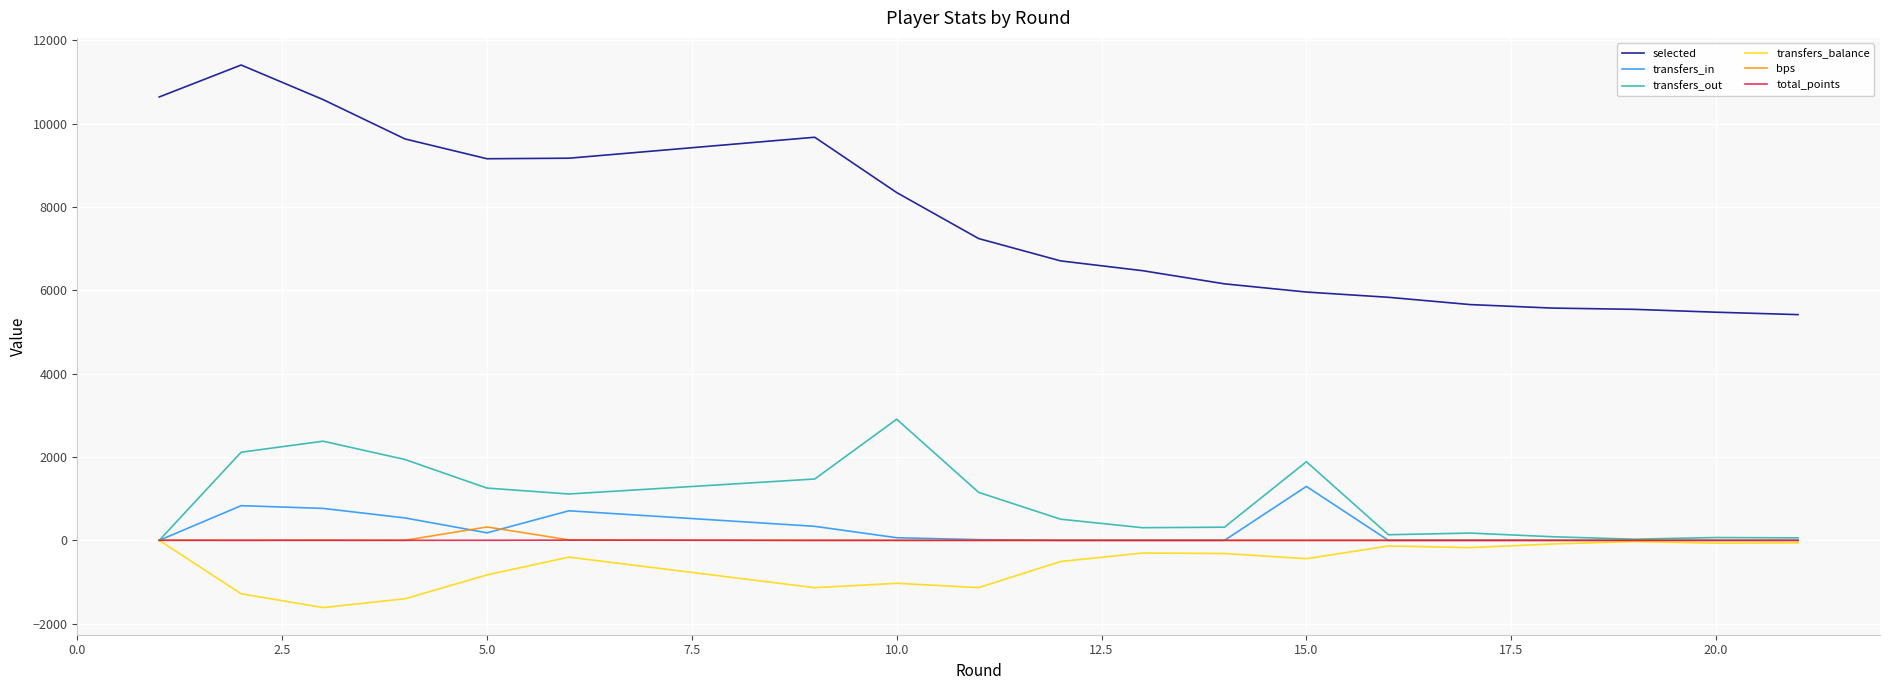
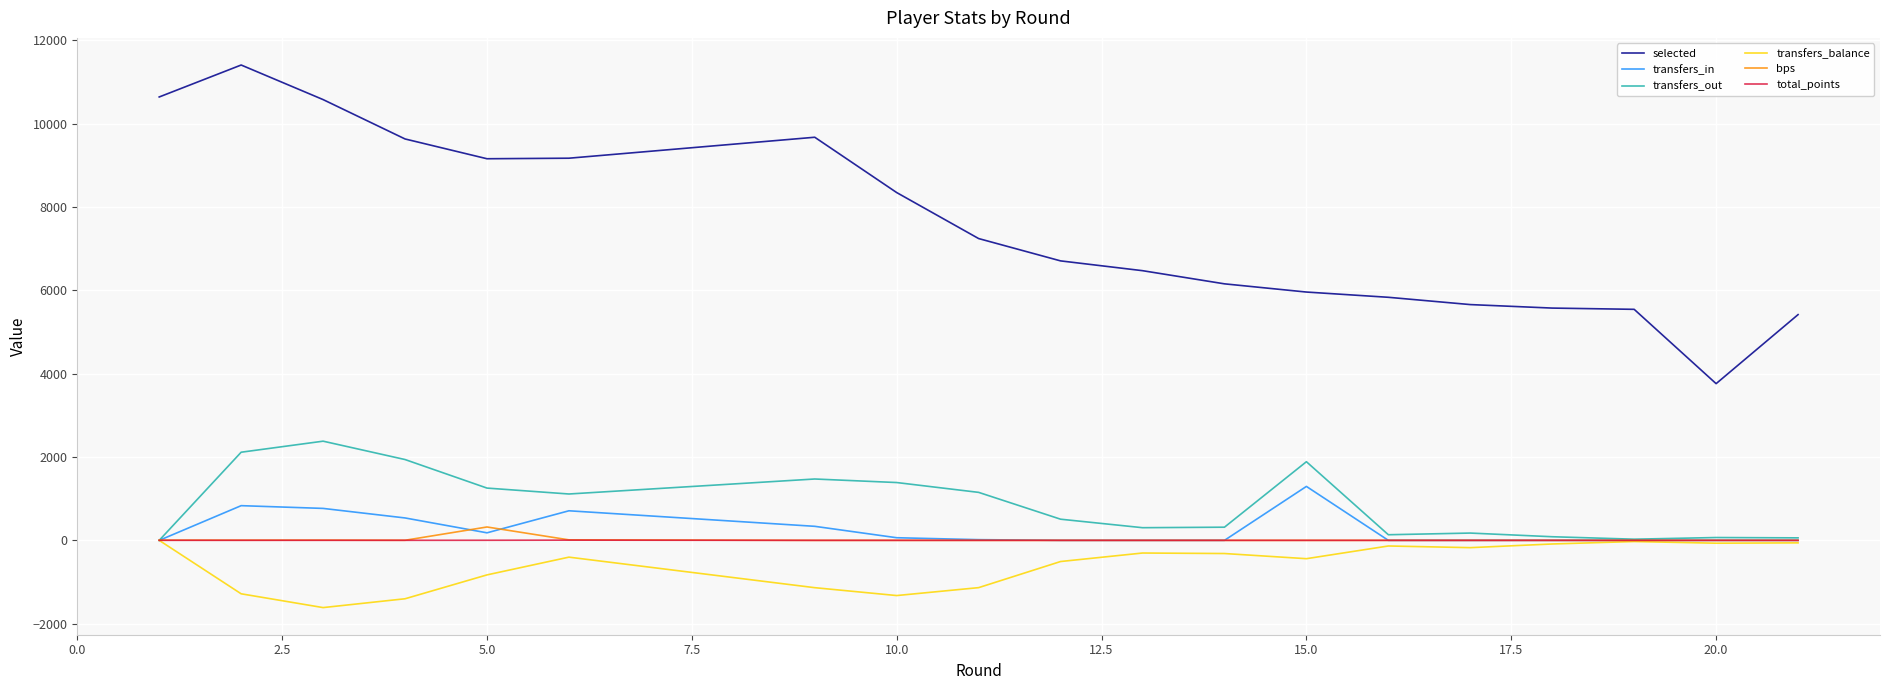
  {
    "selected": {
      "5.0": 9200,
      "10.0": 8300,
      "15.0": 6000,
-     "20.0": 5500
+     "20.0": 3800
    },
    "transfers_in": {
      "5.0": 200,
      "10.0": 100,
      "15.0": 1300
    },
    "transfers_out": {
      "5.0": 1300,
-     "10.0": 2900,
+     "10.0": 1400,
      "15.0": 1900,
      "20.0": 100
    },
    "transfers_balance": {
      "5.0": -800,
-     "10.0": -1000,
+     "10.0": -1300,
      "15.0": -400,
      "20.0": -100
    },
    "bps": {
      "5.0": 300
    },
    "total_points": {
      "5.0": 0
    }
  }
